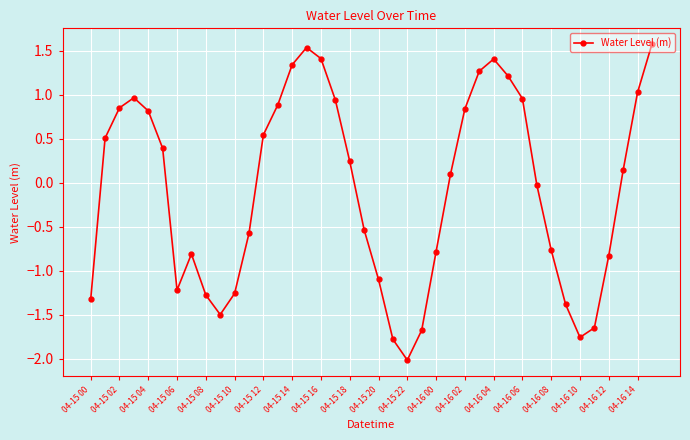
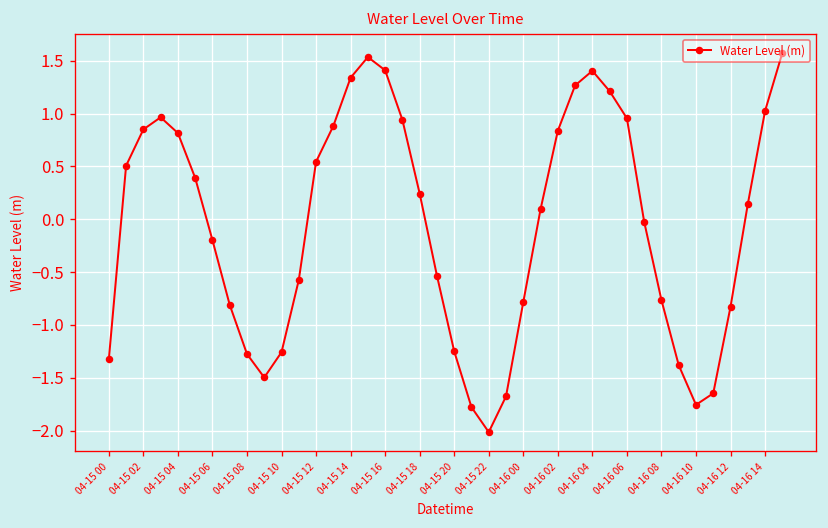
  {
    "04-15 00": -1.3,
    "04-15 02": 0.9,
    "04-15 04": 0.8,
-   "04-15 06": -1.2,
+   "04-15 06": -0.2,
    "04-15 08": -1.3,
    "04-15 10": -1.3,
    "04-15 12": 0.5,
    "04-15 14": 1.3,
    "04-15 16": 1.4,
    "04-15 18": 0.2,
-   "04-15 20": -1.1,
+   "04-15 20": -1.2,
    "04-15 22": -2.0,
    "04-16 00": -0.8,
    "04-16 02": 0.8,
    "04-16 04": 1.4,
    "04-16 06": 1.0,
    "04-16 08": -0.8,
    "04-16 10": -1.8,
    "04-16 12": -0.8,
    "04-16 14": 1.0
  }
